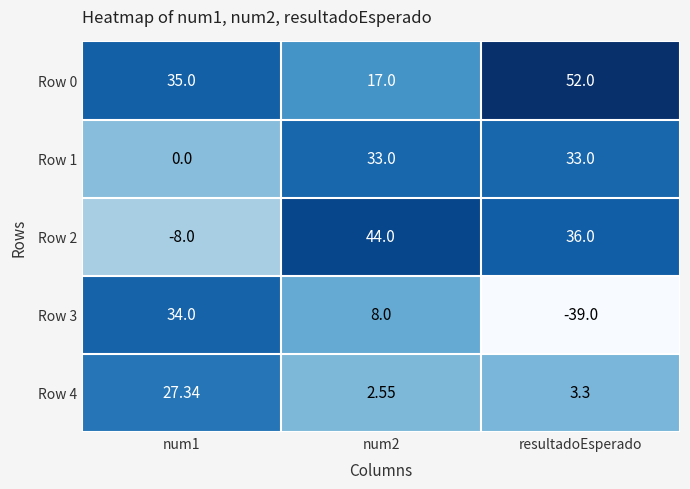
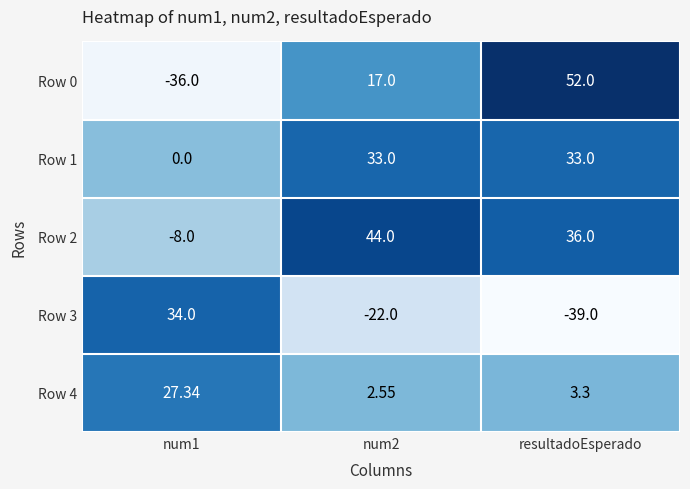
  {
    "Row 0": {
-     "num1": 35.0,
+     "num1": -36.0,
      "num2": 17.0,
      "resultadoEsperado": 52.0
    },
    "Row 1": {
      "num1": 0.0,
      "num2": 33.0,
      "resultadoEsperado": 33.0
    },
    "Row 2": {
      "num1": -8.0,
      "num2": 44.0,
      "resultadoEsperado": 36.0
    },
    "Row 3": {
      "num1": 34.0,
-     "num2": 8.0,
+     "num2": -22.0,
      "resultadoEsperado": -39.0
    },
    "Row 4": {
      "num1": 27.34,
      "num2": 2.55,
      "resultadoEsperado": 3.3
    }
  }
